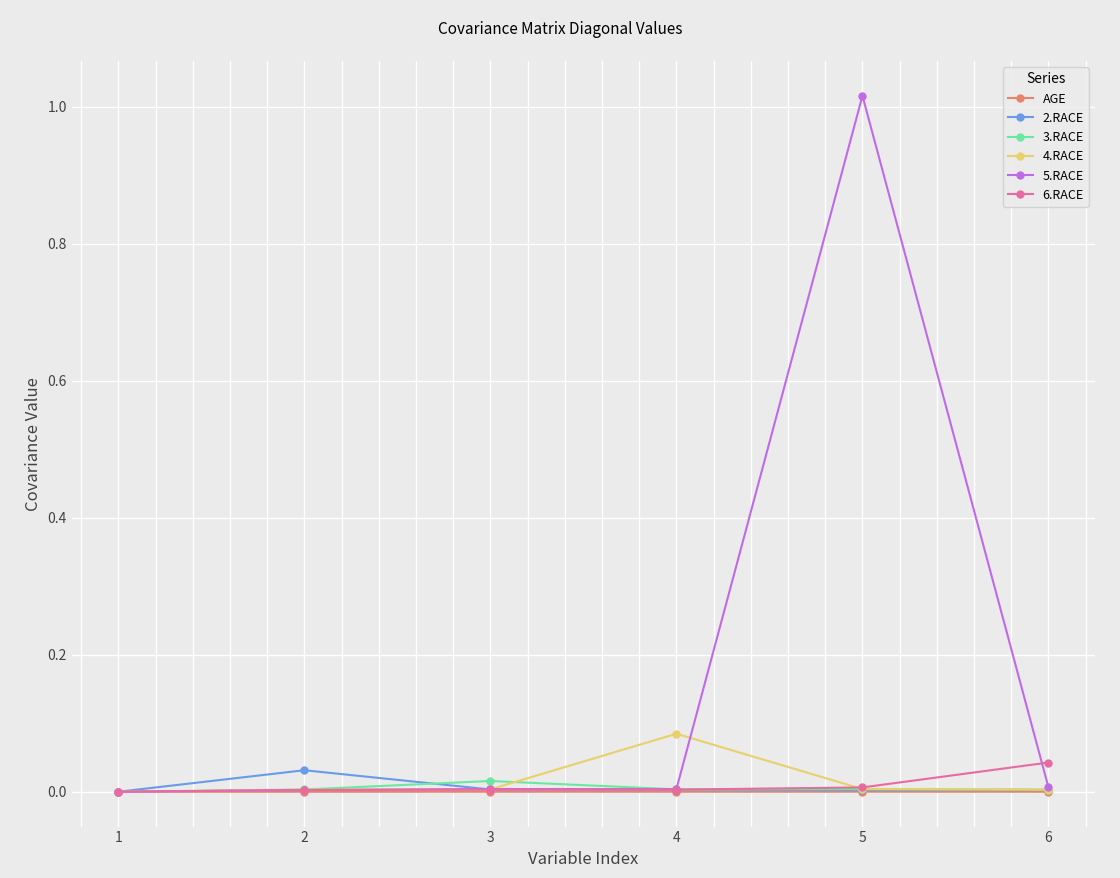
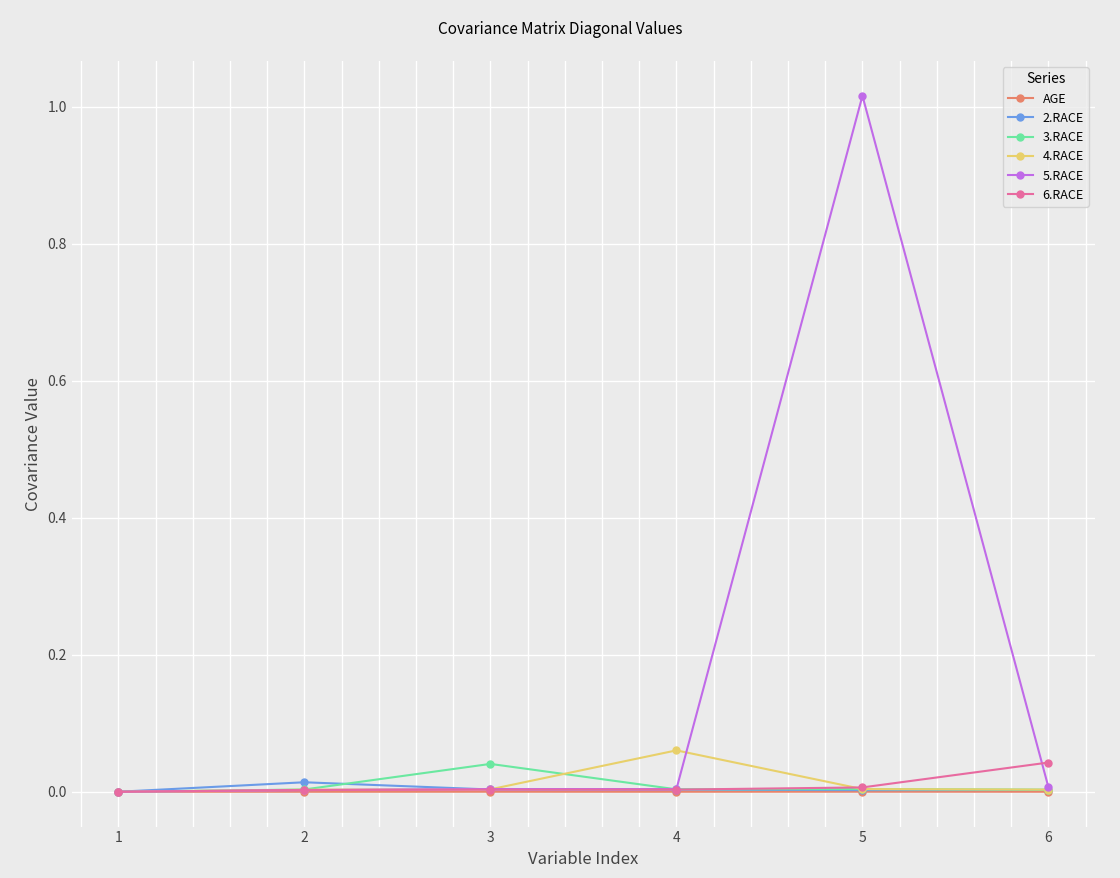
  {
    "2.RACE": {
-     "2": 0.03
+     "2": 0.01
    },
    "3.RACE": {
-     "3": 0.02
+     "3": 0.04
    },
    "4.RACE": {
-     "4": 0.08
+     "4": 0.06
    },
    "5.RACE": {
      "5": 1.02
    }
  }
